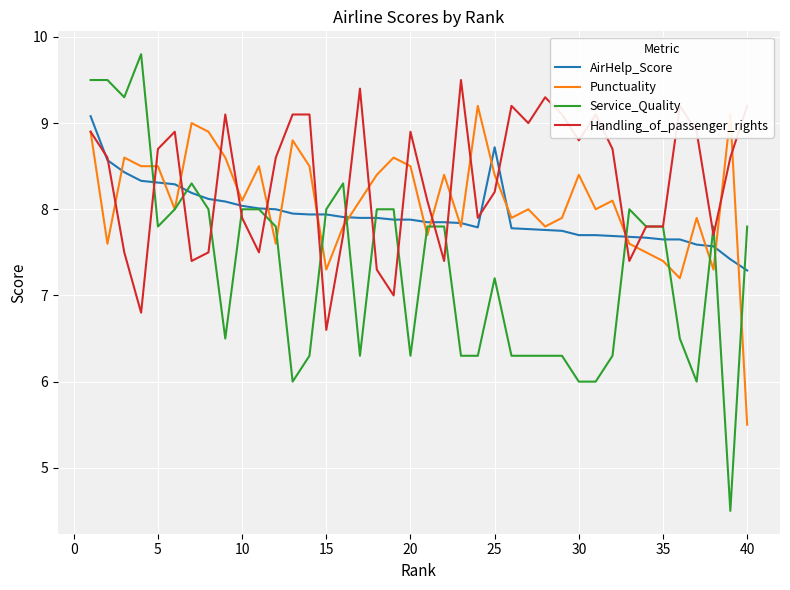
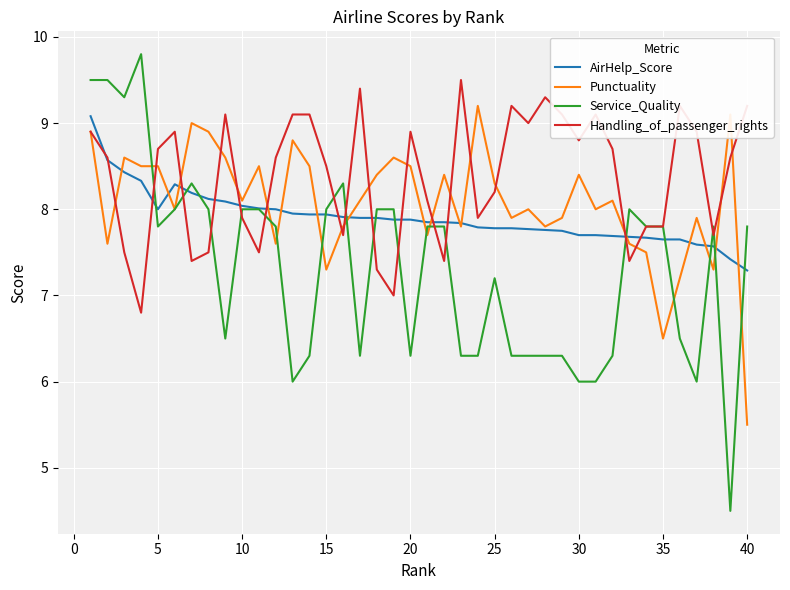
  {
    "AirHelp_Score": {
-     "5": 8.3,
+     "5": 8.0,
      "10": 8.0,
      "15": 7.9,
      "20": 7.9,
-     "25": 8.7,
+     "25": 7.8,
      "30": 7.7,
      "35": 7.7,
      "40": 7.3
    },
    "Punctuality": {
      "5": 8.5,
      "10": 8.1,
      "15": 7.3,
      "20": 8.5,
-     "25": 8.4,
+     "25": 8.3,
      "30": 8.4,
-     "35": 7.4,
+     "35": 6.5,
      "40": 5.5
    },
    "Service_Quality": {
      "5": 7.8,
      "10": 8.0,
      "15": 8.0,
      "20": 6.3,
      "25": 7.2,
      "30": 6.0,
      "40": 7.8
    },
    "Handling_of_passenger_rights": {
      "5": 8.7,
      "10": 7.9,
-     "15": 6.6,
+     "15": 8.5,
      "20": 8.9,
      "25": 8.2,
      "30": 8.8
    }
  }
